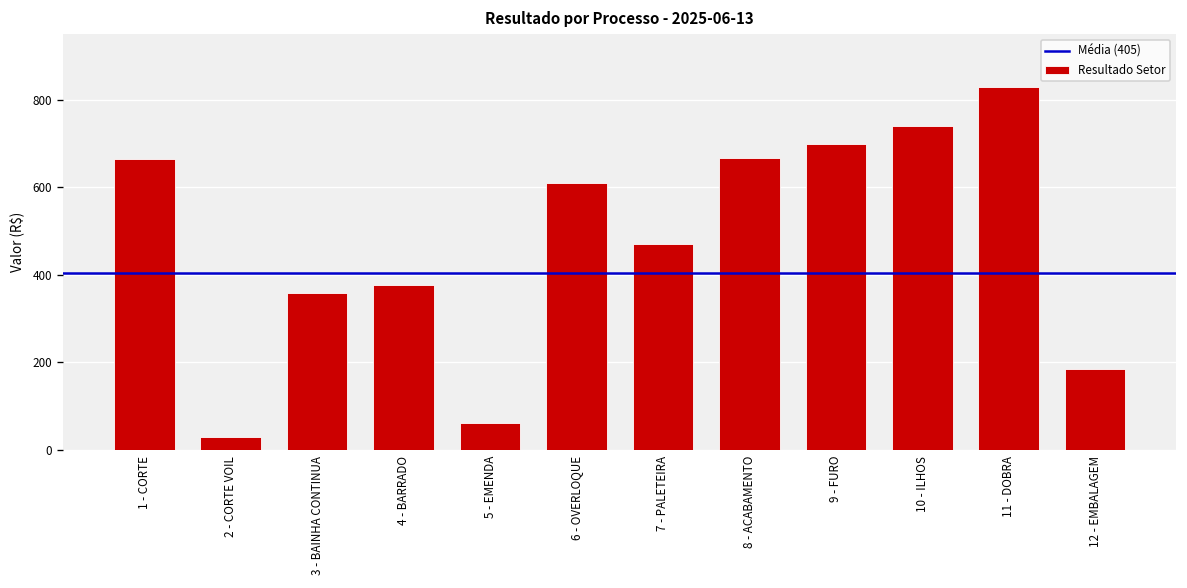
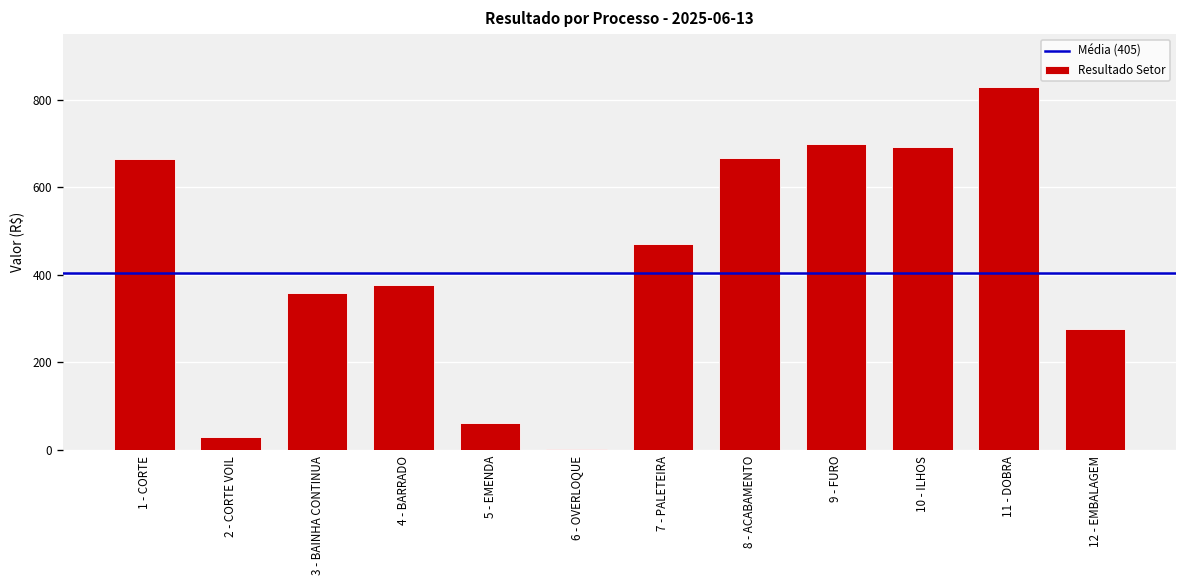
  {
    "1 - CORTE": 660,
    "2 - CORTE VOIL": 30,
    "3 - BAINHA CONTINUA": 360,
    "4 - BARRADO": 380,
    "5 - EMENDA": 60,
-   "6 - OVERLOQUE": 610,
+   "6 - OVERLOQUE": 0,
    "7 - PALETEIRA": 470,
    "8 - ACABAMENTO": 670,
    "9 - FURO": 700,
-   "10 - ILHOS": 740,
+   "10 - ILHOS": 690,
    "11 - DOBRA": 830,
-   "12 - EMBALAGEM": 180
+   "12 - EMBALAGEM": 280
  }
